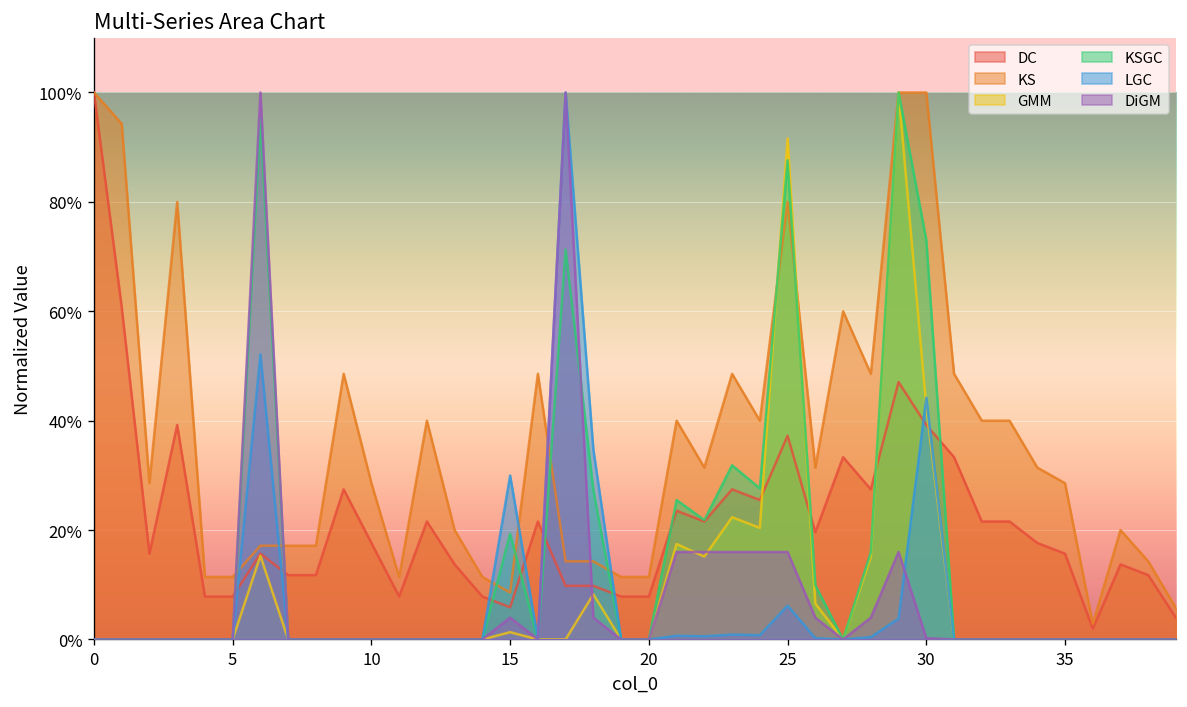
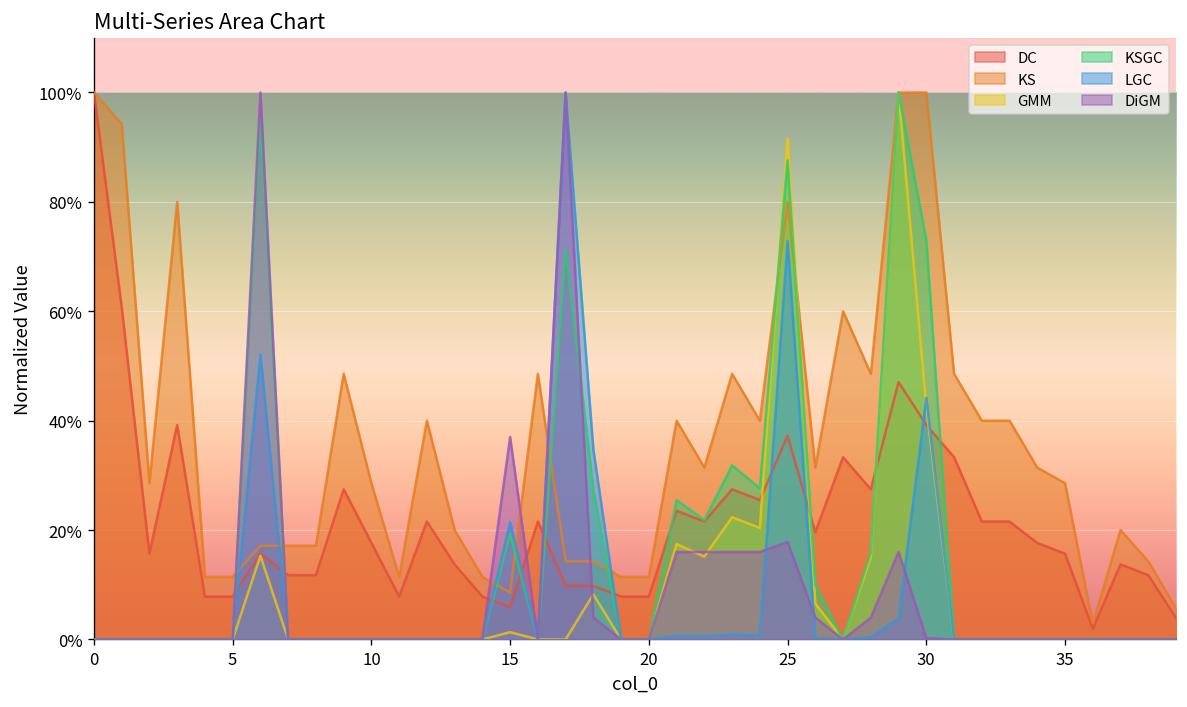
  {
    "KSGC": {
      "15": "19%",
      "25": "88%",
      "30": "73%"
    },
    "LGC": {
-     "15": "30%",
-     "25": "6%",
+     "15": "21%",
+     "25": "73%",
      "30": "44%"
    },
    "DiGM": {
-     "15": "4%",
-     "25": "16%",
+     "15": "37%",
+     "25": "18%",
      "30": "0%"
    }
  }
